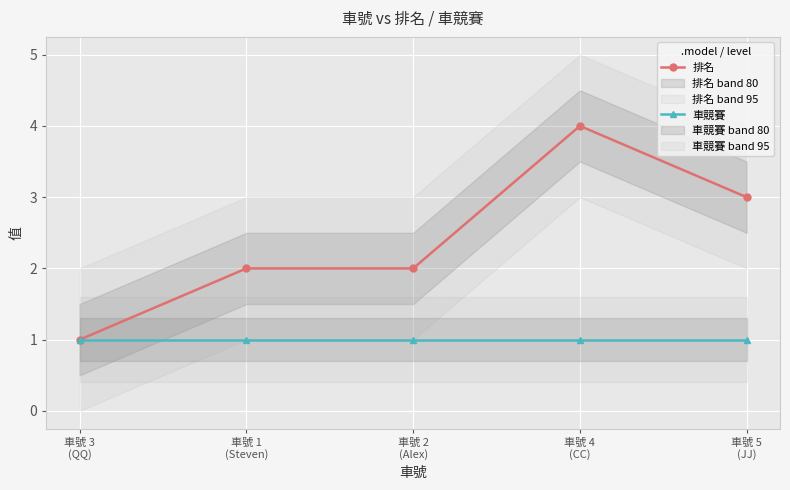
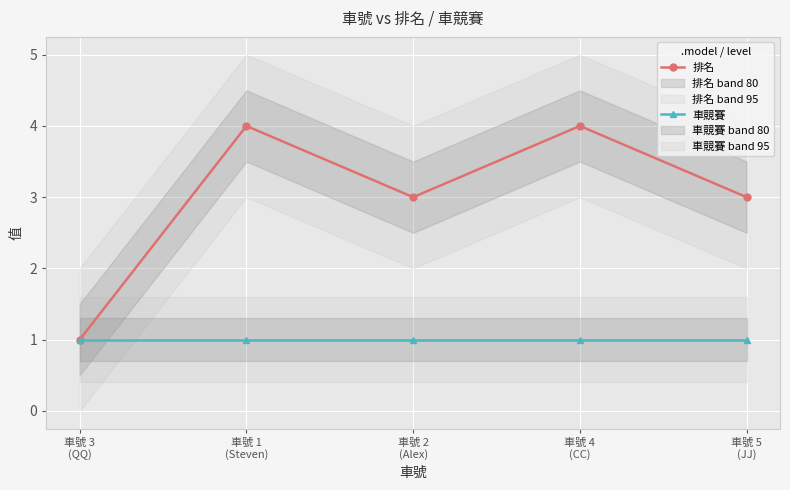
  {
    "排名": {
-     "車號 1 (Steven)": 2,
-     "車號 2 (Alex)": 2,
+     "車號 1 (Steven)": 4,
+     "車號 2 (Alex)": 3,
      "車號 4 (CC)": 4,
      "車號 5 (JJ)": 3
    },
    "車競賽": {
      "車號 1 (Steven)": 1,
      "車號 2 (Alex)": 1,
      "車號 4 (CC)": 1,
      "車號 5 (JJ)": 1
    }
  }
